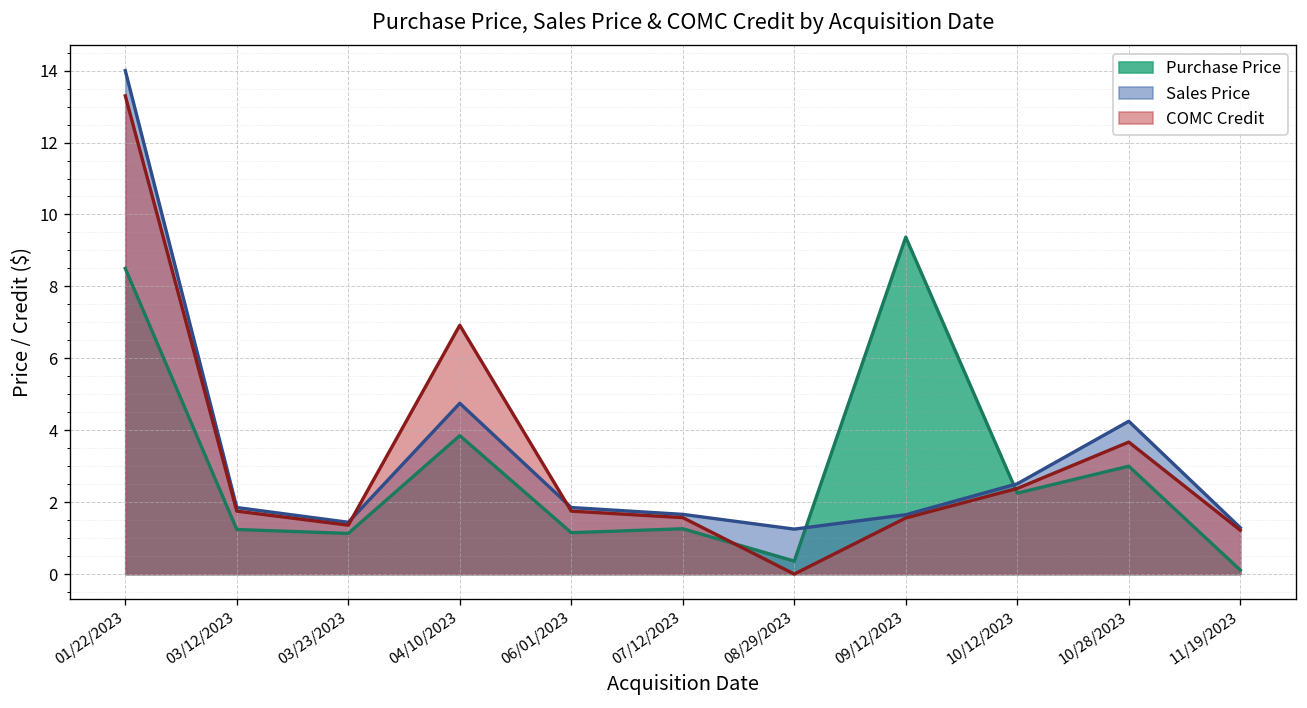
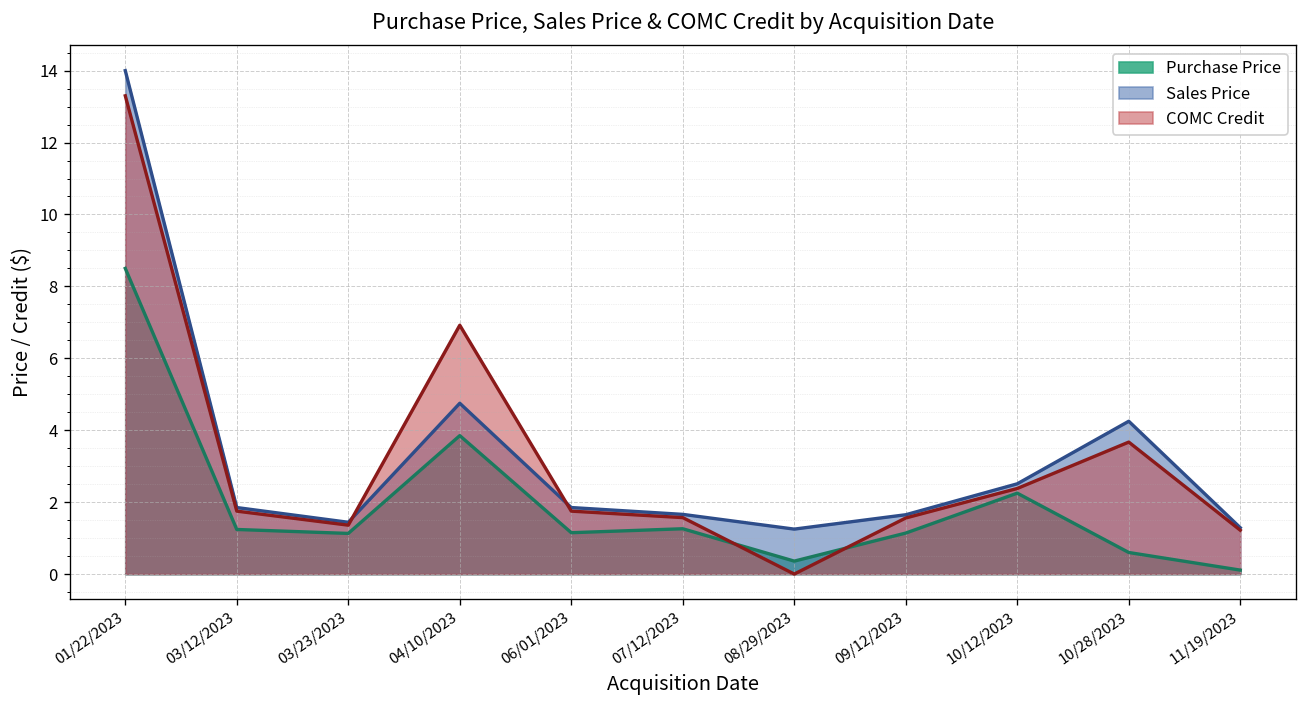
  {
    "Purchase Price": {
      "01/22/2023": 8.5,
      "03/12/2023": 1.2,
      "03/23/2023": 1.1,
      "04/10/2023": 3.9,
      "06/01/2023": 1.2,
      "07/12/2023": 1.3,
      "08/29/2023": 0.4,
-     "09/12/2023": 9.4,
+     "09/12/2023": 1.1,
      "10/12/2023": 2.3,
-     "10/28/2023": 3.0,
+     "10/28/2023": 0.6,
      "11/19/2023": 0.1
    },
    "Sales Price": {
      "01/22/2023": 14.0,
      "03/12/2023": 1.9,
      "04/10/2023": 4.8,
      "06/01/2023": 1.9,
      "07/12/2023": 1.7,
      "08/29/2023": 1.3,
      "09/12/2023": 1.7,
      "10/12/2023": 2.5,
      "10/28/2023": 4.3
    },
    "COMC Credit": {
      "01/22/2023": 13.3,
      "03/12/2023": 1.8,
      "04/10/2023": 6.9,
      "06/01/2023": 1.8,
      "07/12/2023": 1.6,
      "08/29/2023": 0.0,
      "09/12/2023": 1.6,
      "10/12/2023": 2.4,
      "10/28/2023": 3.7
    }
  }
